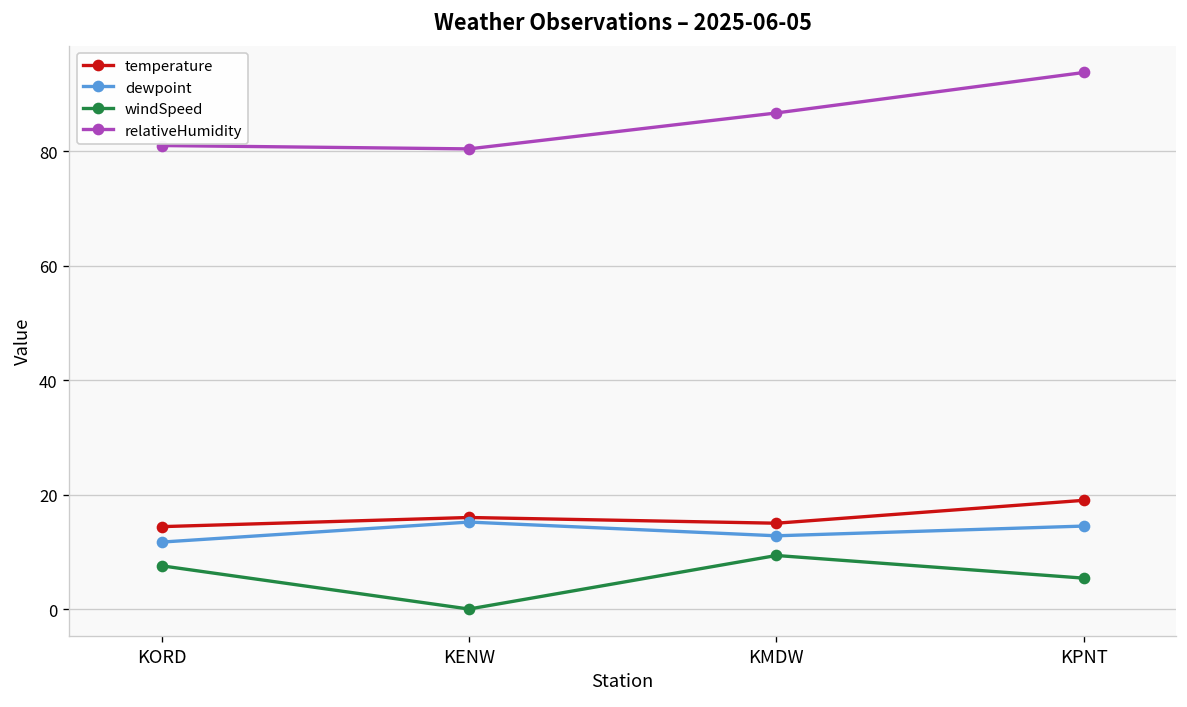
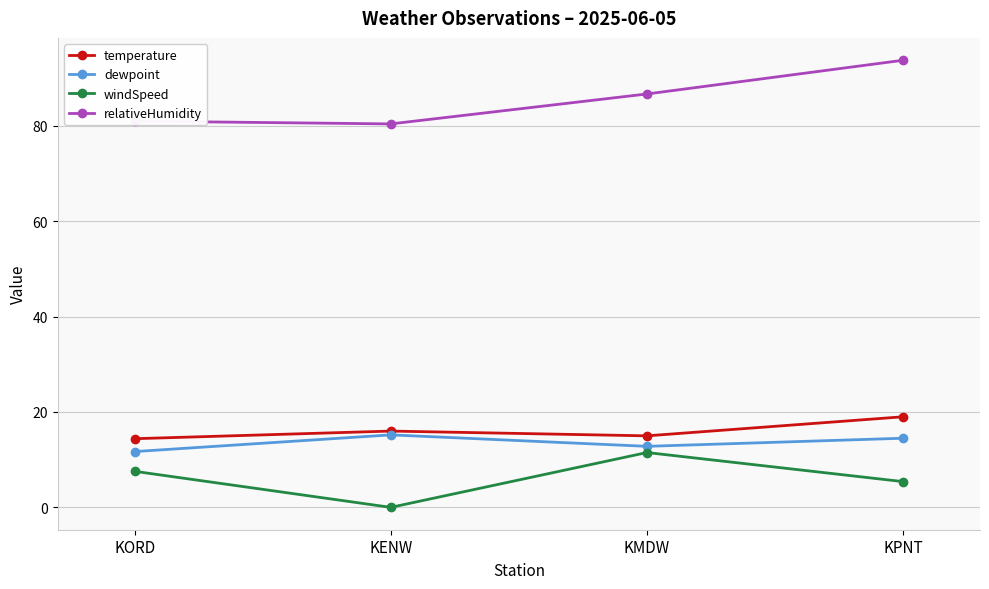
  {
    "temperature": {
      "KORD": 14,
      "KENW": 16,
      "KMDW": 15,
      "KPNT": 19
    },
    "dewpoint": {
      "KORD": 12,
      "KENW": 15,
      "KMDW": 13,
      "KPNT": 15
    },
    "windSpeed": {
      "KORD": 8,
      "KENW": 0,
-     "KMDW": 9,
+     "KMDW": 12,
      "KPNT": 5
    },
    "relativeHumidity": {
      "KENW": 80,
      "KMDW": 87,
      "KPNT": 94
    }
  }
